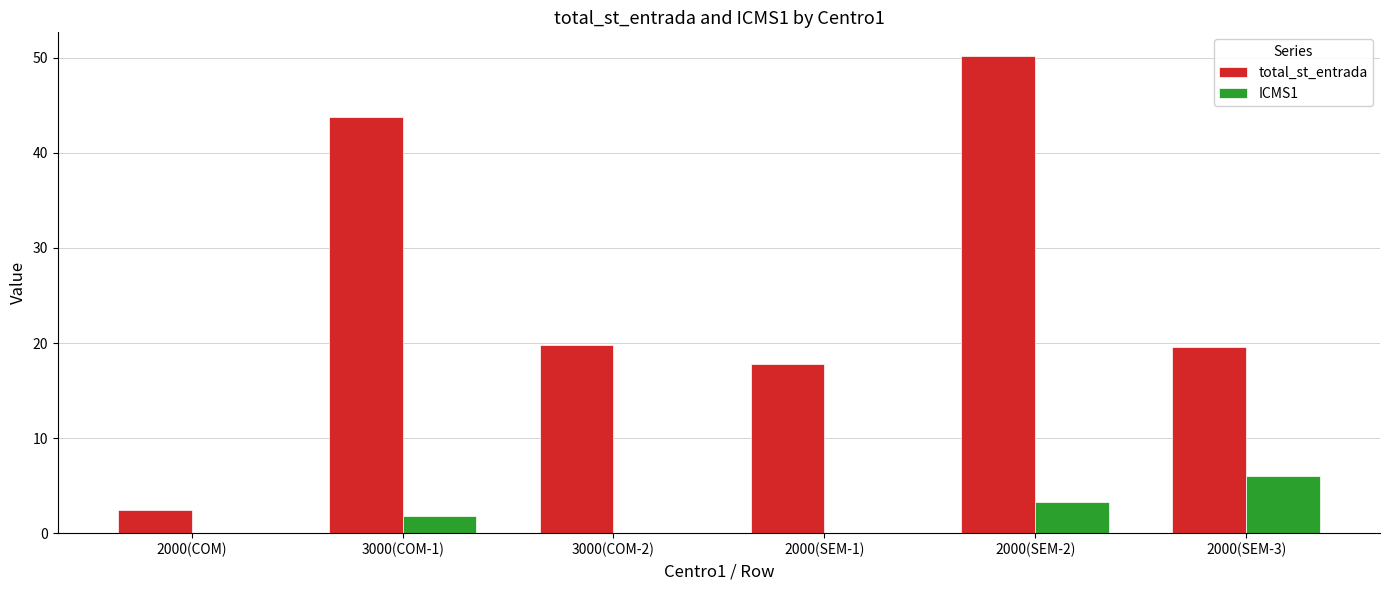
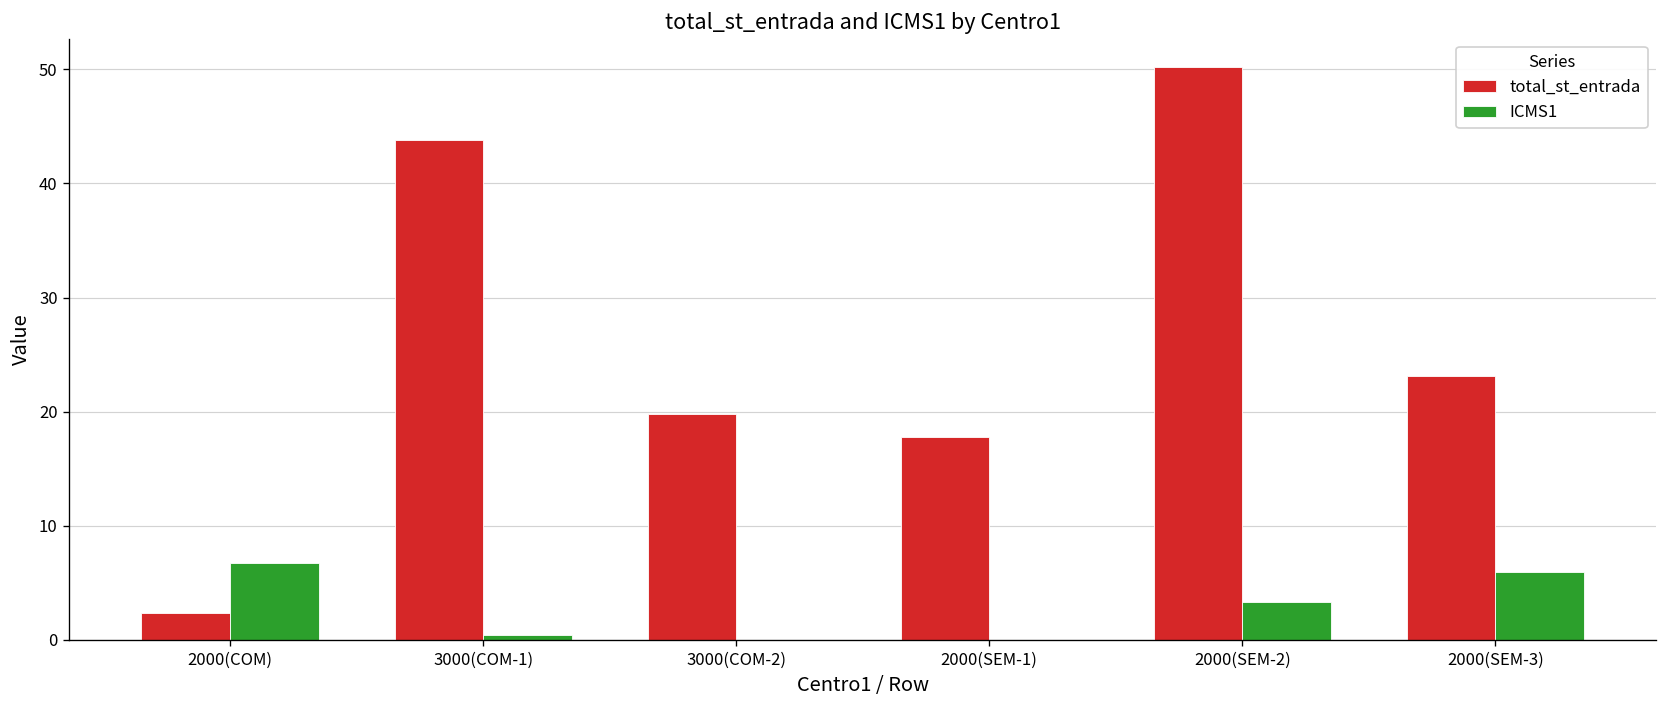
  {
    "total_st_entrada": {
      "2000(COM)": 2,
      "3000(COM-1)": 44,
      "3000(COM-2)": 20,
      "2000(SEM-1)": 18,
      "2000(SEM-2)": 50,
-     "2000(SEM-3)": 20
+     "2000(SEM-3)": 23
    },
    "ICMS1": {
-     "2000(COM)": 0,
-     "3000(COM-1)": 2,
+     "2000(COM)": 7,
+     "3000(COM-1)": 0,
      "3000(COM-2)": 0,
      "2000(SEM-1)": 0,
      "2000(SEM-2)": 3,
      "2000(SEM-3)": 6
    }
  }
